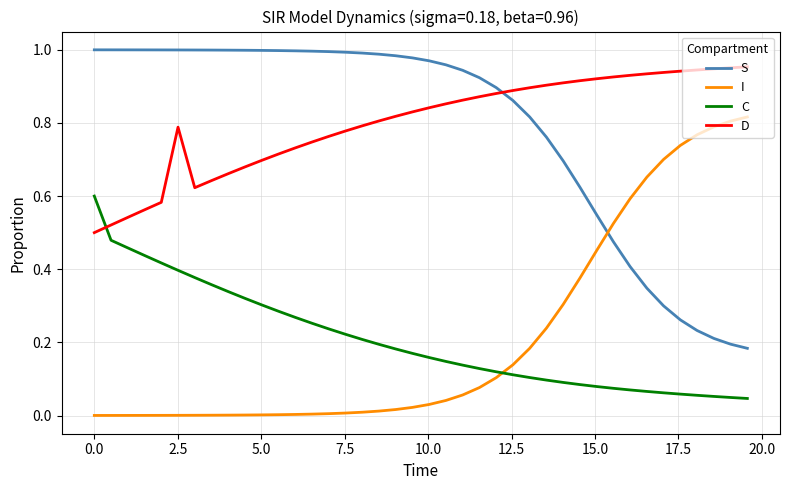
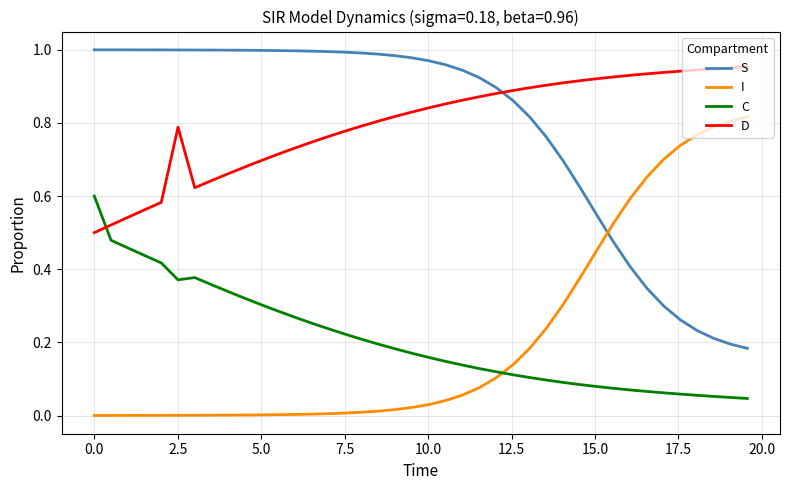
  {
    "S": {
      "0.0": 1.00,
      "2.5": 1.00
    },
    "I": {
      "0.0": 0.00,
      "2.5": 0.00
    },
    "C": {
      "0.0": 0.60,
-     "2.5": 0.40
+     "2.5": 0.37
    },
    "D": {
      "0.0": 0.50,
      "2.5": 0.79
    }
  }
